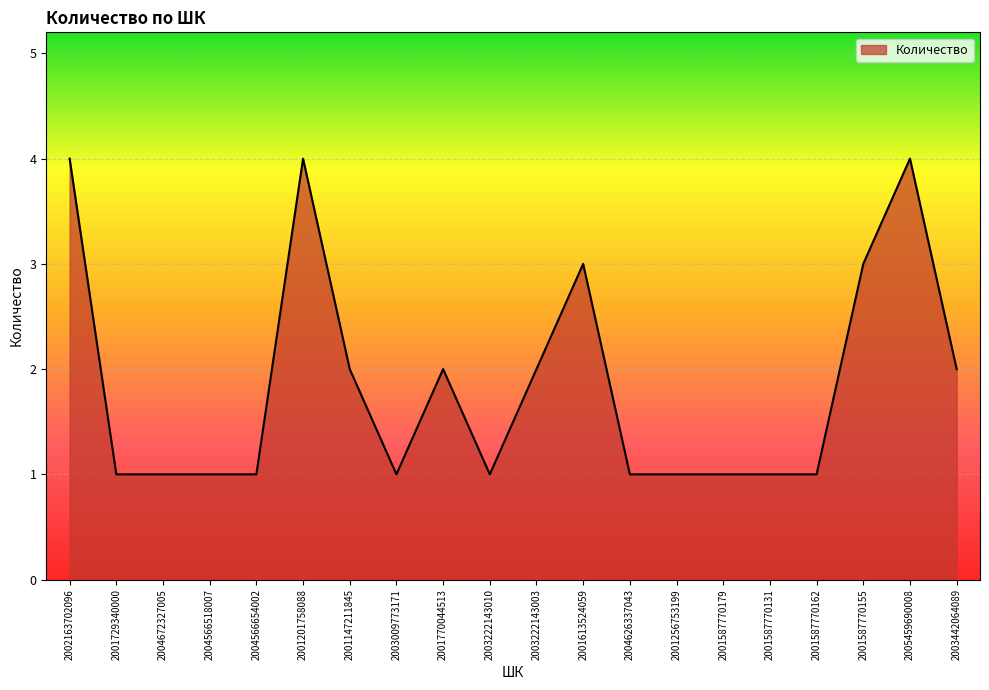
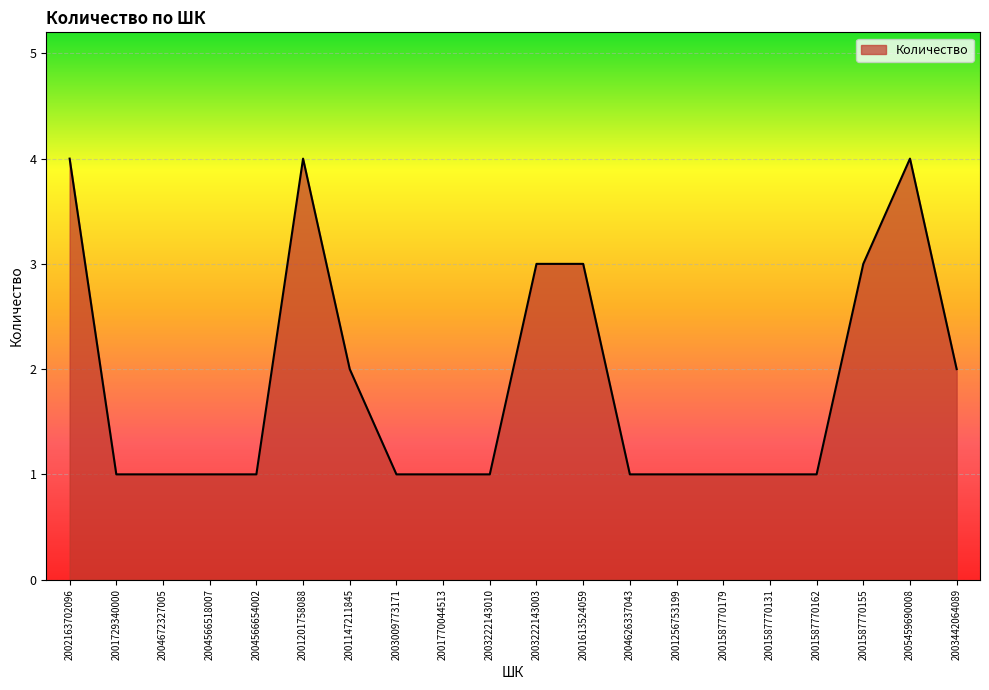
  {
    "2002163702096": 4,
    "2001729340000": 1,
    "2004672327005": 1,
    "2004566518007": 1,
    "2004566654002": 1,
    "2001201758088": 4,
    "2001147211845": 2,
    "2003009773171": 1,
-   "2001770044513": 2,
+   "2001770044513": 1,
    "2003222143010": 1,
-   "2003222143003": 2,
+   "2003222143003": 3,
    "2001613524059": 3,
    "2004626337043": 1,
    "2001256753199": 1,
    "2001587770179": 1,
    "2001587770131": 1,
    "2001587770162": 1,
    "2001587770155": 3,
    "2005459690008": 4,
    "2003442064089": 2
  }
